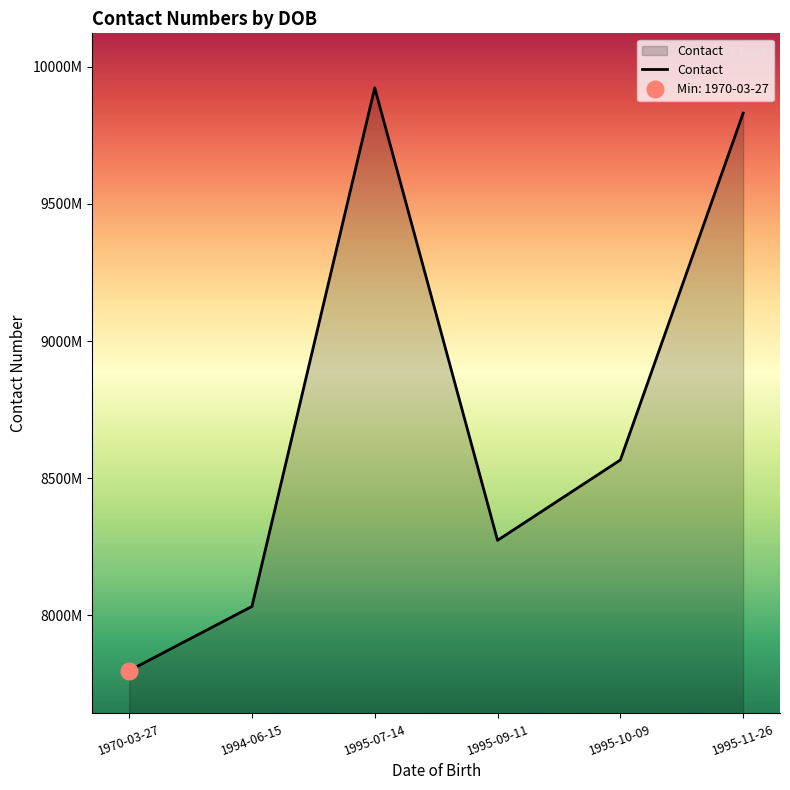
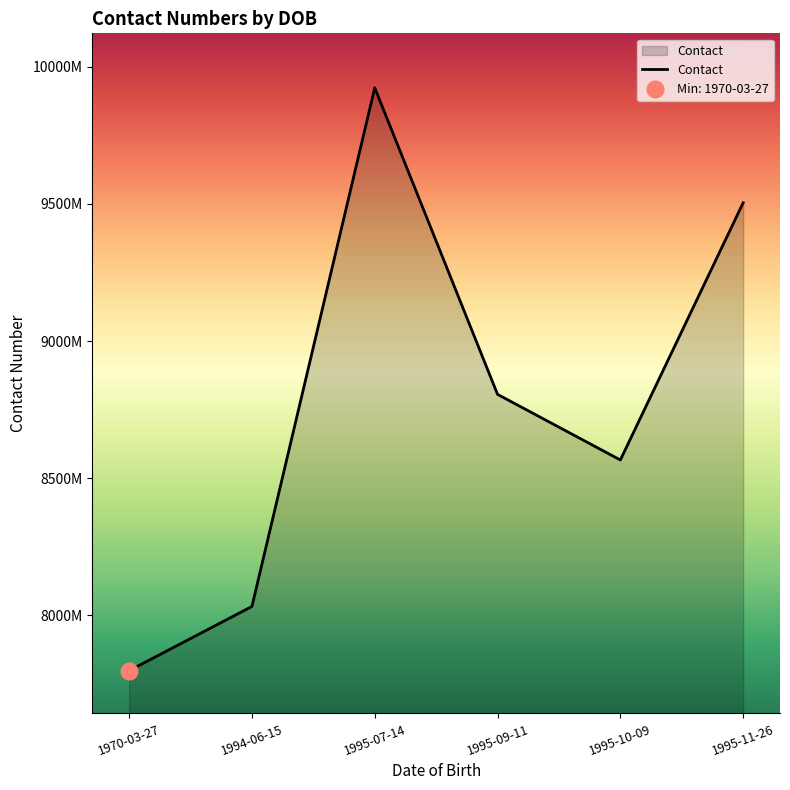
  {
    "Contact": {
      "1994-06-15": 8030000000,
      "1995-07-14": 9920000000,
-     "1995-09-11": 8270000000,
+     "1995-09-11": 8810000000,
      "1995-10-09": 8570000000,
-     "1995-11-26": 9830000000
+     "1995-11-26": 9500000000
    }
  }
